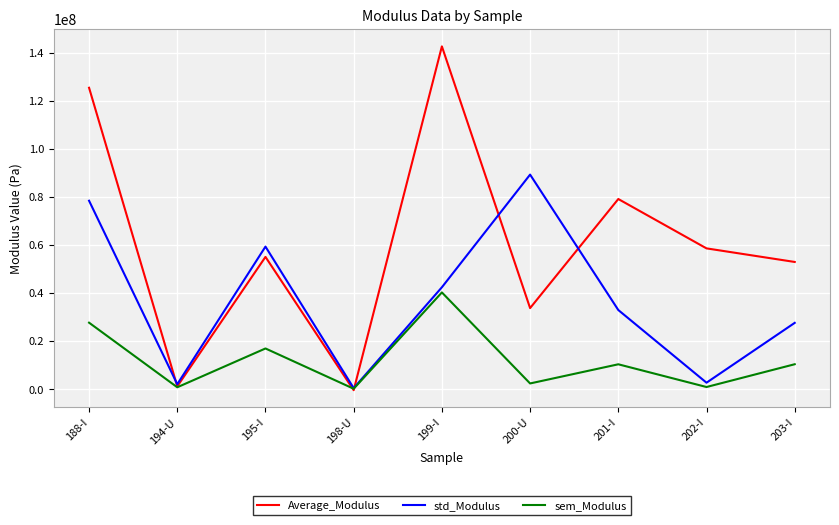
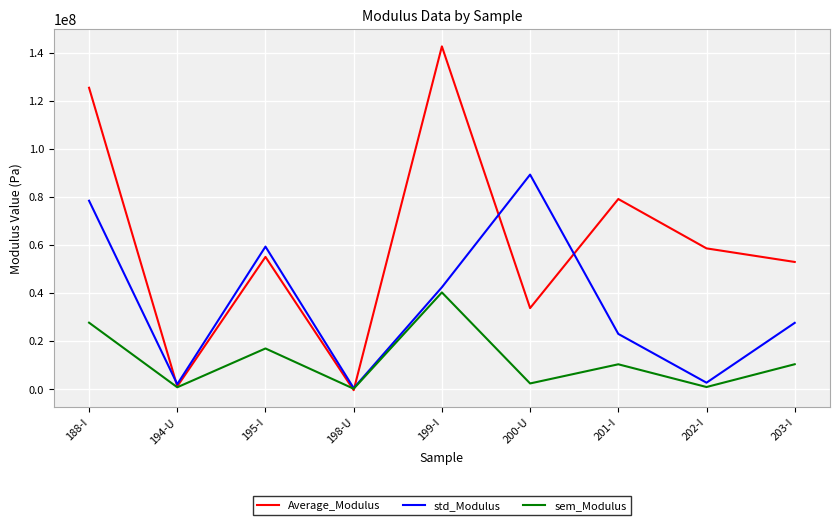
  {
    "Average_Modulus": {
      "188-I": 126000000,
      "195-I": 55000000,
      "199-I": 143000000,
      "200-U": 34000000,
      "201-I": 79000000,
      "202-I": 59000000,
      "203-I": 53000000
    },
    "std_Modulus": {
      "188-I": 79000000,
      "195-I": 59000000,
      "199-I": 43000000,
      "200-U": 89000000,
-     "201-I": 33000000,
+     "201-I": 23000000,
      "202-I": 3000000,
      "203-I": 28000000
    },
    "sem_Modulus": {
      "188-I": 28000000,
      "195-I": 17000000,
      "199-I": 40000000,
      "200-U": 2000000,
      "201-I": 10000000,
      "202-I": 1000000,
      "203-I": 10000000
    }
  }
